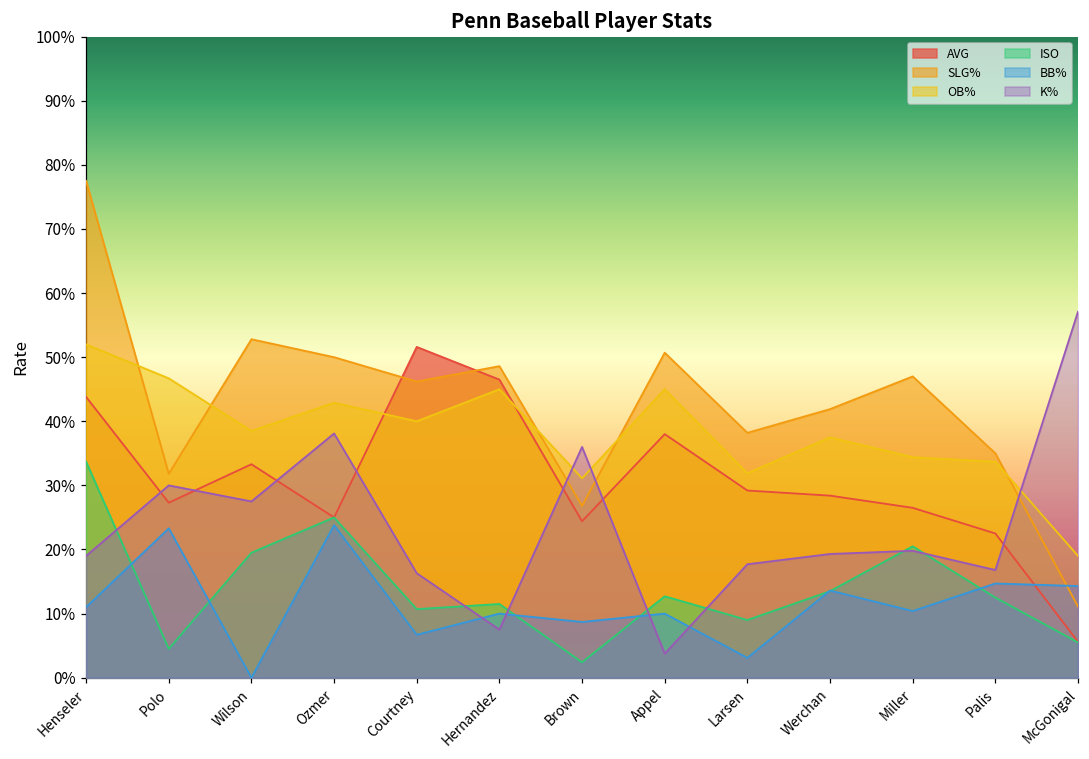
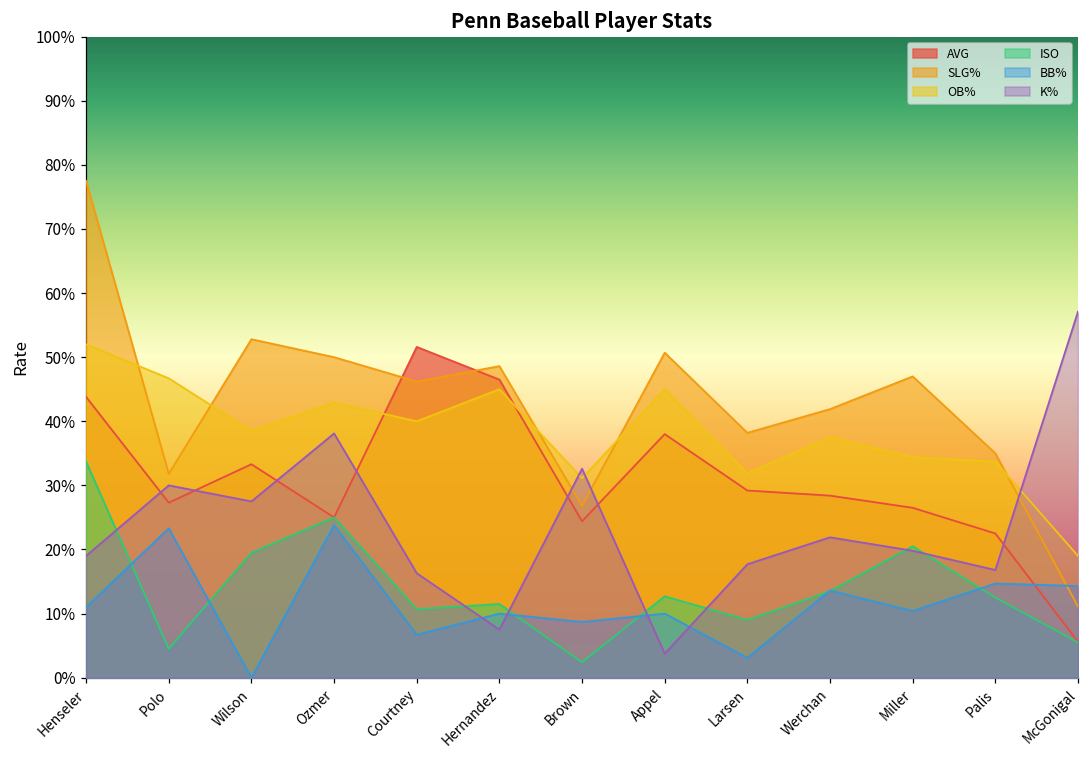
  {
    "AVG": {
      "Henseler": "44%",
      "Polo": "27%",
      "Wilson": "33%",
      "Courtney": "52%",
      "Hernandez": "47%",
      "Brown": "24%",
      "Appel": "38%",
      "Larsen": "29%",
      "Werchan": "28%",
      "Miller": "27%",
      "Palis": "23%"
    },
    "ISO": {
      "Henseler": "34%",
      "Wilson": "20%",
      "Courtney": "11%",
      "Hernandez": "12%",
      "Appel": "13%",
      "Larsen": "9%",
      "Miller": "21%",
      "Palis": "13%"
    },
    "BB%": {
      "Henseler": "11%",
      "Polo": "23%",
      "Ozmer": "24%",
      "Courtney": "7%",
      "Hernandez": "10%",
      "Brown": "9%",
      "Appel": "10%",
      "Miller": "10%",
      "Palis": "15%",
      "McGonigal": "14%"
    },
    "K%": {
      "Henseler": "19%",
      "Polo": "30%",
      "Wilson": "28%",
      "Ozmer": "38%",
      "Courtney": "16%",
      "Hernandez": "8%",
-     "Brown": "36%",
+     "Brown": "33%",
      "Larsen": "18%",
-     "Werchan": "19%",
+     "Werchan": "22%",
      "Miller": "20%",
      "Palis": "17%",
      "McGonigal": "57%"
    }
  }
